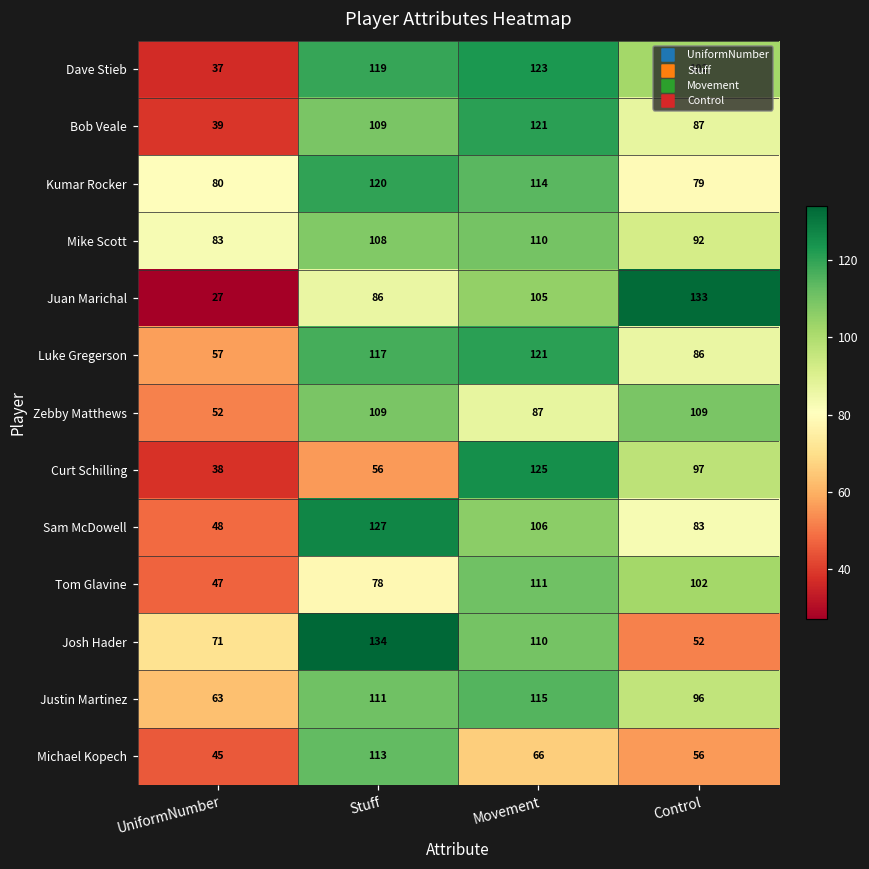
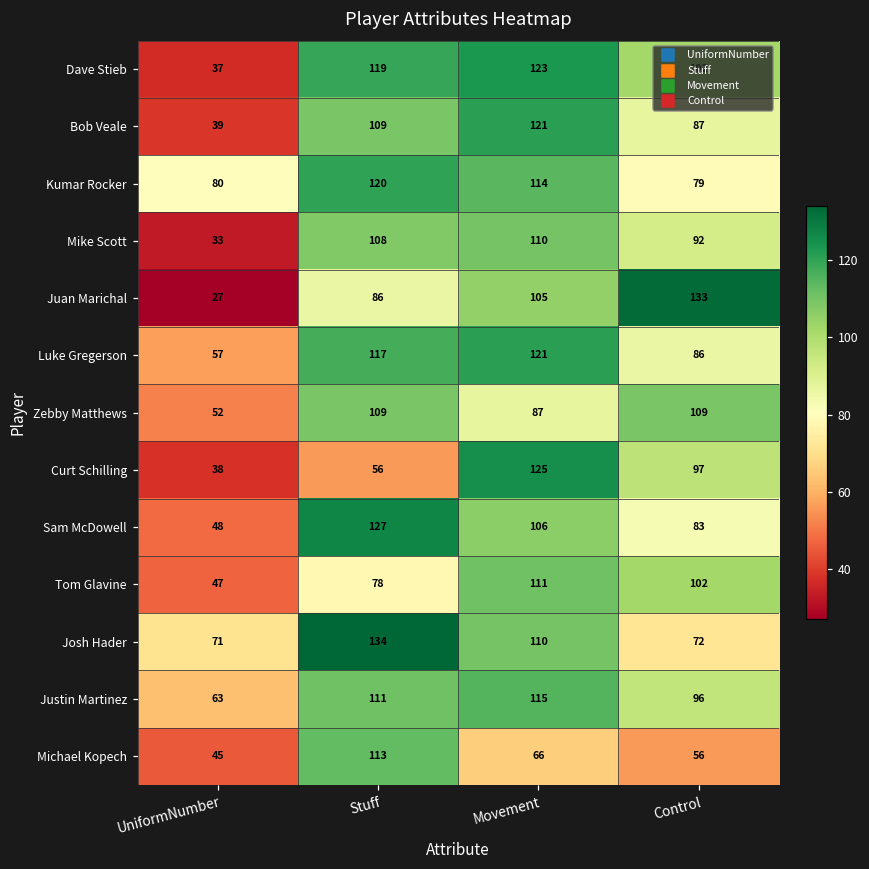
  {
    "Dave Stieb": {
      "UniformNumber": 37,
      "Stuff": 119,
      "Movement": 123
    },
    "Bob Veale": {
      "UniformNumber": 39,
      "Stuff": 109,
      "Movement": 121,
      "Control": 87
    },
    "Kumar Rocker": {
      "UniformNumber": 80,
      "Stuff": 120,
      "Movement": 114,
      "Control": 79
    },
    "Mike Scott": {
-     "UniformNumber": 83,
+     "UniformNumber": 33,
      "Stuff": 108,
      "Movement": 110,
      "Control": 92
    },
    "Juan Marichal": {
      "UniformNumber": 27,
      "Stuff": 86,
      "Movement": 105,
      "Control": 133
    },
    "Luke Gregerson": {
      "UniformNumber": 57,
      "Stuff": 117,
      "Movement": 121,
      "Control": 86
    },
    "Zebby Matthews": {
      "UniformNumber": 52,
      "Stuff": 109,
      "Movement": 87,
      "Control": 109
    },
    "Curt Schilling": {
      "UniformNumber": 38,
      "Stuff": 56,
      "Movement": 125,
      "Control": 97
    },
    "Sam McDowell": {
      "UniformNumber": 48,
      "Stuff": 127,
      "Movement": 106,
      "Control": 83
    },
    "Tom Glavine": {
      "UniformNumber": 47,
      "Stuff": 78,
      "Movement": 111,
      "Control": 102
    },
    "Josh Hader": {
      "UniformNumber": 71,
      "Stuff": 134,
      "Movement": 110,
-     "Control": 52
+     "Control": 72
    },
    "Justin Martinez": {
      "UniformNumber": 63,
      "Stuff": 111,
      "Movement": 115,
      "Control": 96
    },
    "Michael Kopech": {
      "UniformNumber": 45,
      "Stuff": 113,
      "Movement": 66,
      "Control": 56
    }
  }
